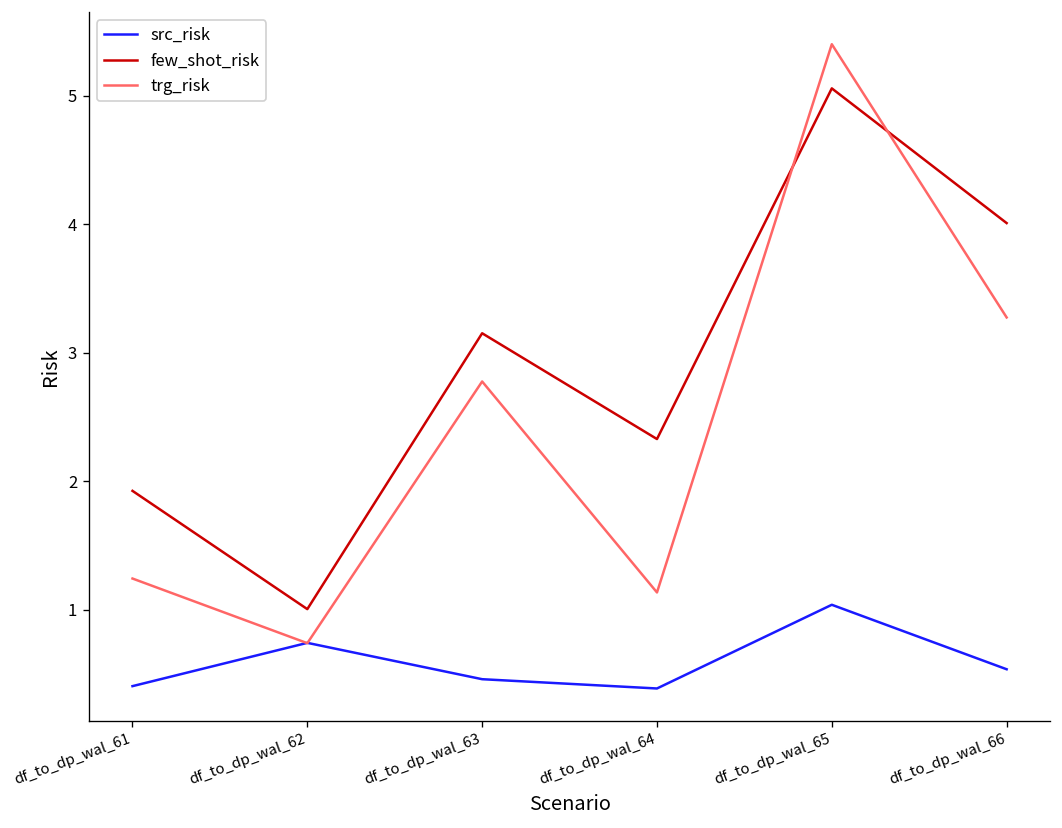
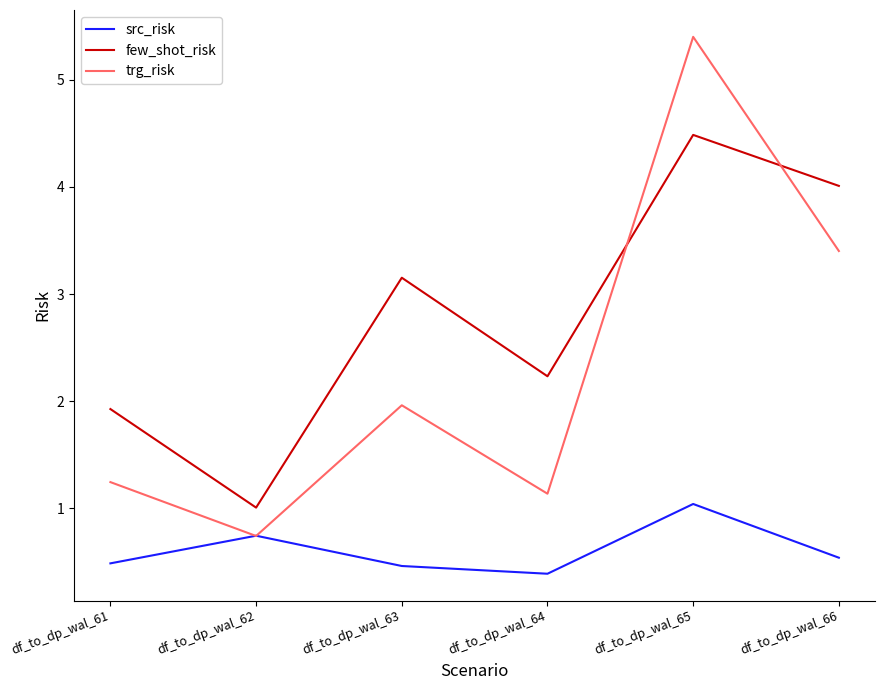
  {
    "src_risk": {
-     "df_to_dp_wal_61": 0.41,
+     "df_to_dp_wal_61": 0.49,
      "df_to_dp_wal_63": 0.46,
      "df_to_dp_wal_64": 0.39,
      "df_to_dp_wal_65": 1.04,
      "df_to_dp_wal_66": 0.54
    },
    "few_shot_risk": {
      "df_to_dp_wal_61": 1.93,
      "df_to_dp_wal_62": 1.01,
      "df_to_dp_wal_63": 3.15,
-     "df_to_dp_wal_64": 2.33,
-     "df_to_dp_wal_65": 5.06,
+     "df_to_dp_wal_64": 2.23,
+     "df_to_dp_wal_65": 4.49,
      "df_to_dp_wal_66": 4.01
    },
    "trg_risk": {
      "df_to_dp_wal_61": 1.24,
-     "df_to_dp_wal_63": 2.78,
+     "df_to_dp_wal_63": 1.96,
      "df_to_dp_wal_64": 1.14,
      "df_to_dp_wal_65": 5.40,
-     "df_to_dp_wal_66": 3.28
+     "df_to_dp_wal_66": 3.40
    }
  }
